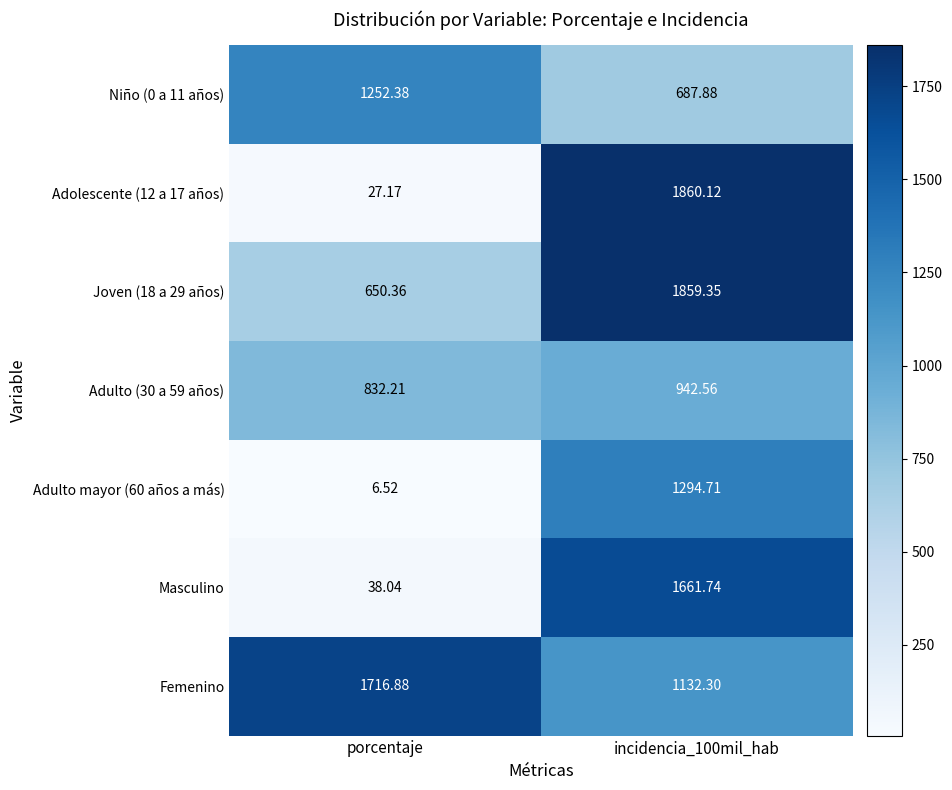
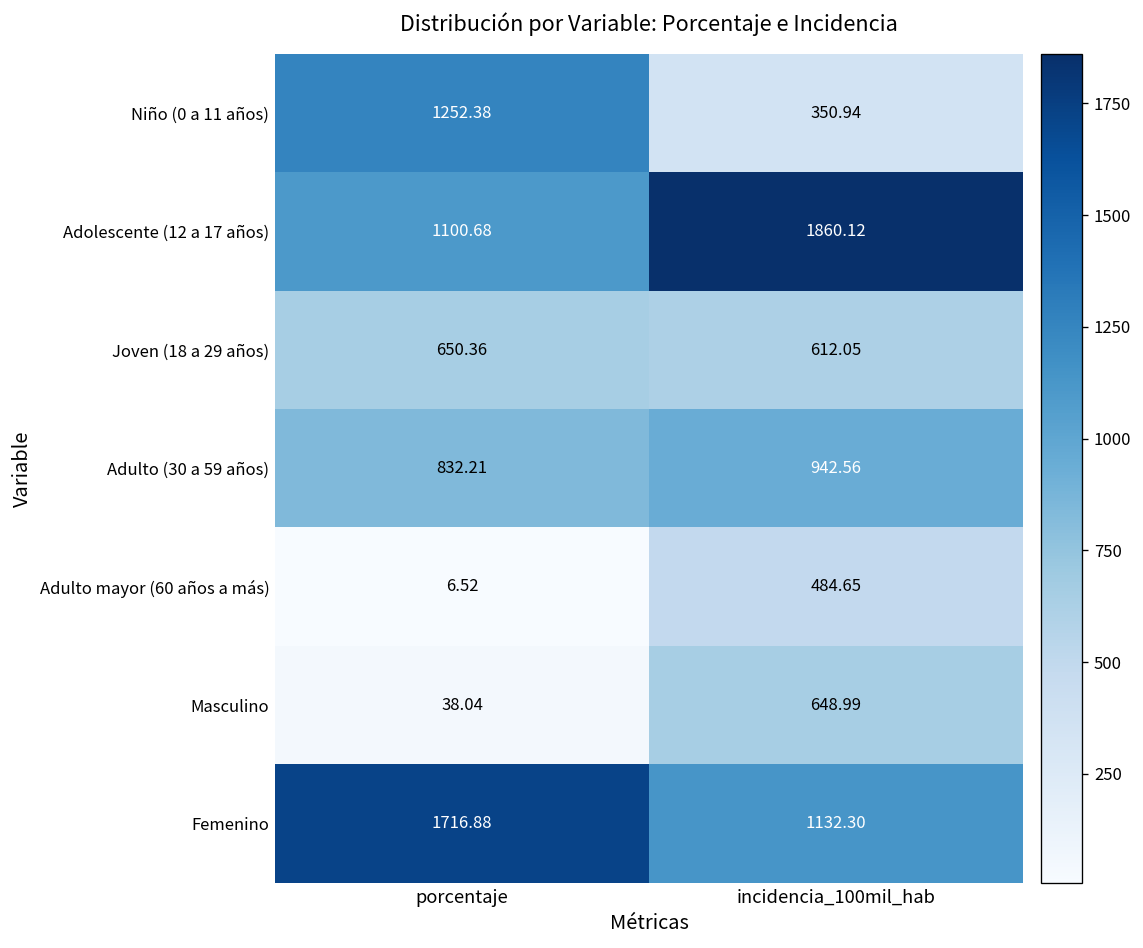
  {
    "Niño (0 a 11 años)": {
      "porcentaje": 1252.38,
-     "incidencia_100mil_hab": 687.88
+     "incidencia_100mil_hab": 350.94
    },
    "Adolescente (12 a 17 años)": {
-     "porcentaje": 27.17,
+     "porcentaje": 1100.68,
      "incidencia_100mil_hab": 1860.12
    },
    "Joven (18 a 29 años)": {
      "porcentaje": 650.36,
-     "incidencia_100mil_hab": 1859.35
+     "incidencia_100mil_hab": 612.05
    },
    "Adulto (30 a 59 años)": {
      "porcentaje": 832.21,
      "incidencia_100mil_hab": 942.56
    },
    "Adulto mayor (60 años a más)": {
      "porcentaje": 6.52,
-     "incidencia_100mil_hab": 1294.71
+     "incidencia_100mil_hab": 484.65
    },
    "Masculino": {
      "porcentaje": 38.04,
-     "incidencia_100mil_hab": 1661.74
+     "incidencia_100mil_hab": 648.99
    },
    "Femenino": {
      "porcentaje": 1716.88,
      "incidencia_100mil_hab": 1132.30
    }
  }
